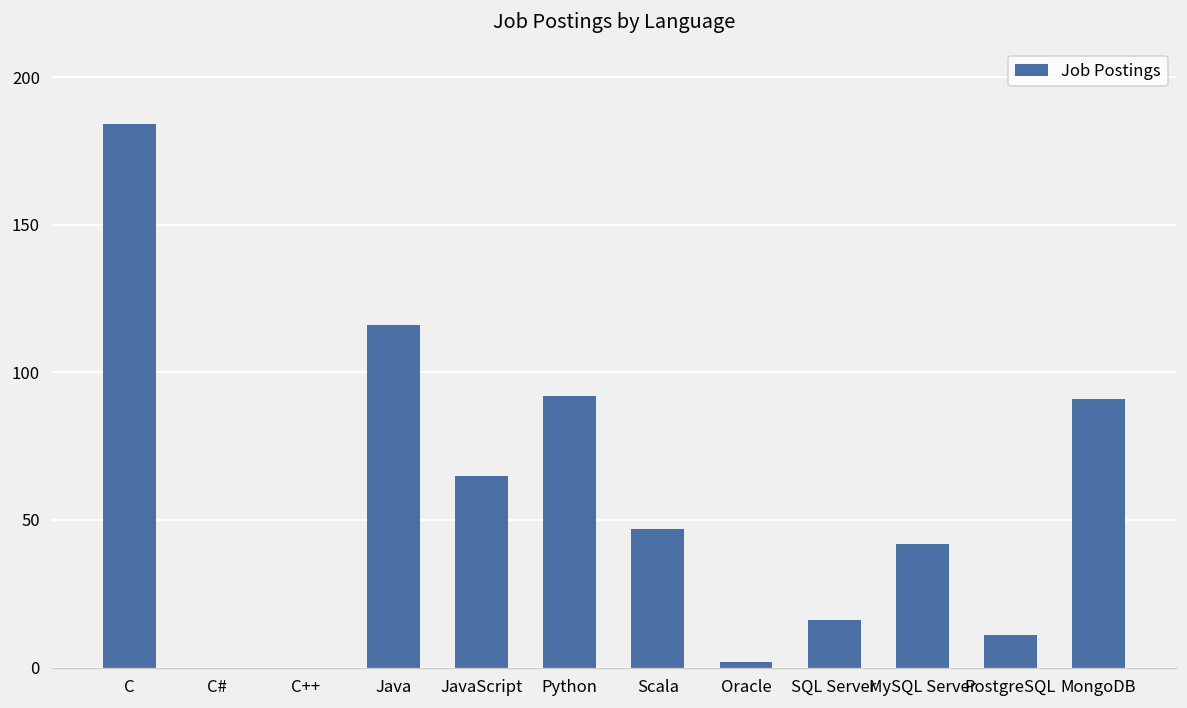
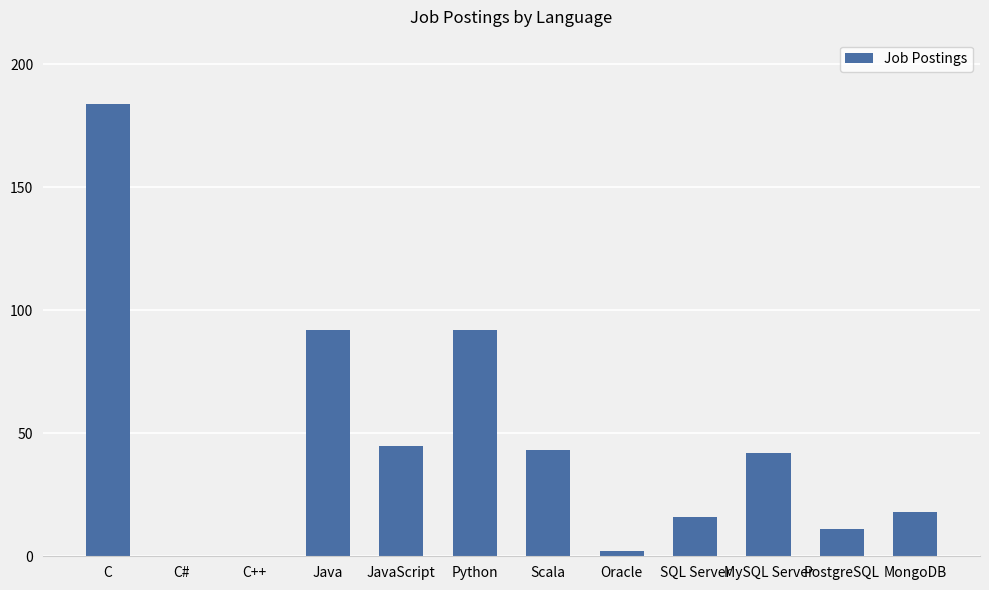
  {
    "C": 184,
    "C#": 0,
    "C++": 0,
-   "Java": 116,
-   "JavaScript": 65,
+   "Java": 92,
+   "JavaScript": 45,
    "Python": 92,
-   "Scala": 47,
+   "Scala": 43,
    "Oracle": 2,
    "SQL Server": 16,
    "MySQL Server": 42,
    "PostgreSQL": 11,
-   "MongoDB": 91
+   "MongoDB": 18
  }
